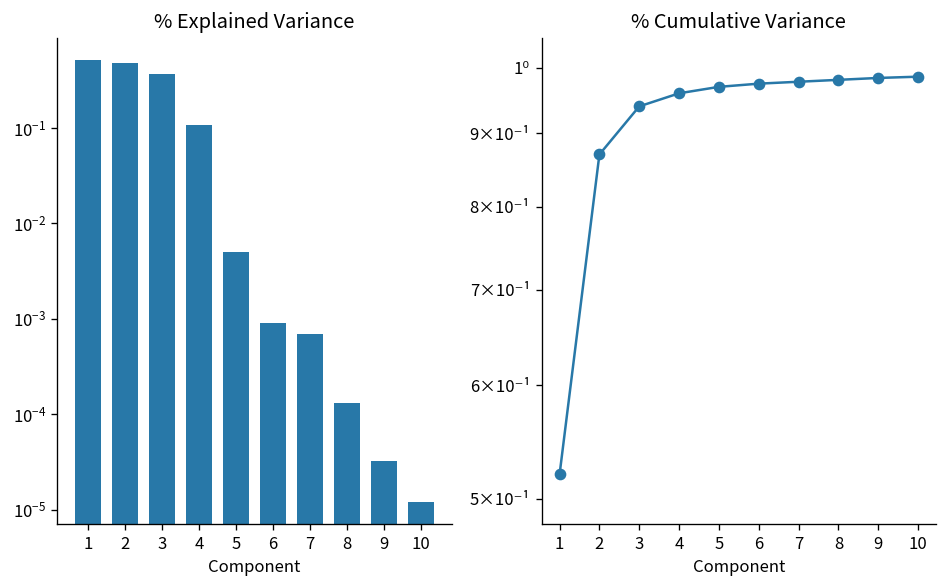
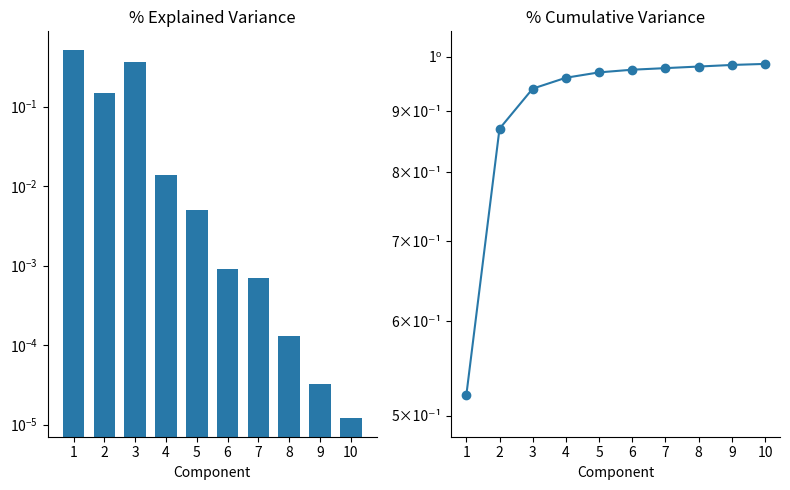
  {
    "% Explained Variance": {
      "1": 0.5,
-     "2": 0.5,
+     "2": 0.15,
      "3": 0.4,
-     "4": 0.11,
+     "4": 0.014,
      "5": 0.005,
      "6": 0.0009,
      "7": 0.0007,
      "8": 0.00013,
      "9": 0.000032,
      "10": 0.000012
    }
  }
